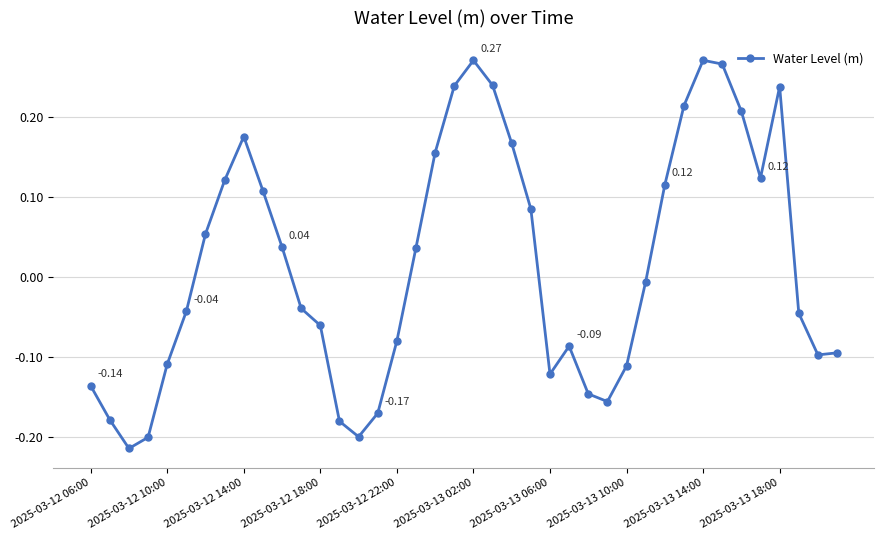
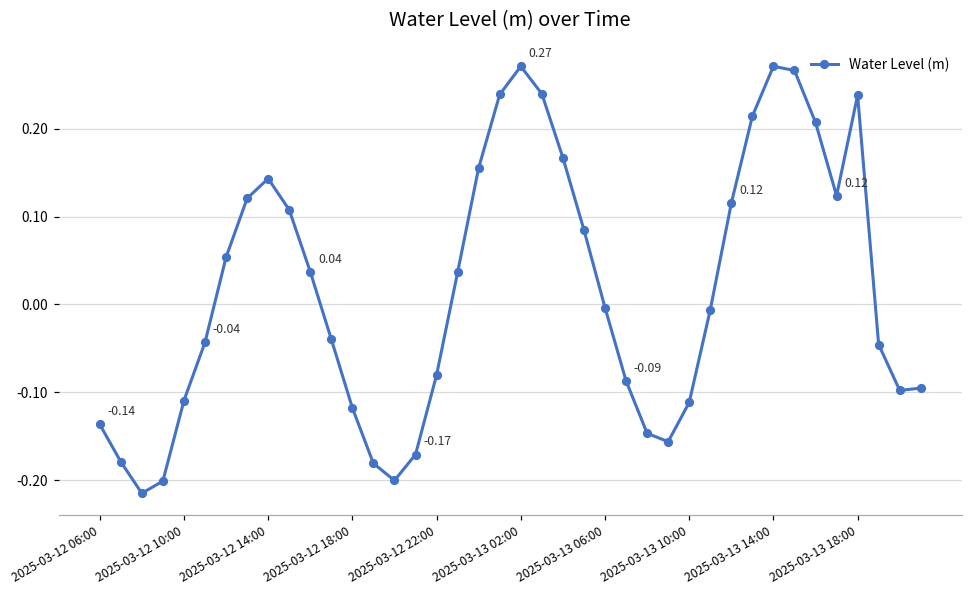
  {
    "2025-03-12 10:00": -0.11,
-   "2025-03-12 14:00": 0.18,
-   "2025-03-12 18:00": -0.06,
+   "2025-03-12 14:00": 0.14,
+   "2025-03-12 18:00": -0.12,
    "2025-03-12 22:00": -0.08,
-   "2025-03-13 06:00": -0.12,
+   "2025-03-13 06:00": 0.00,
    "2025-03-13 10:00": -0.11,
    "2025-03-13 14:00": 0.27,
    "2025-03-13 18:00": 0.24
  }
